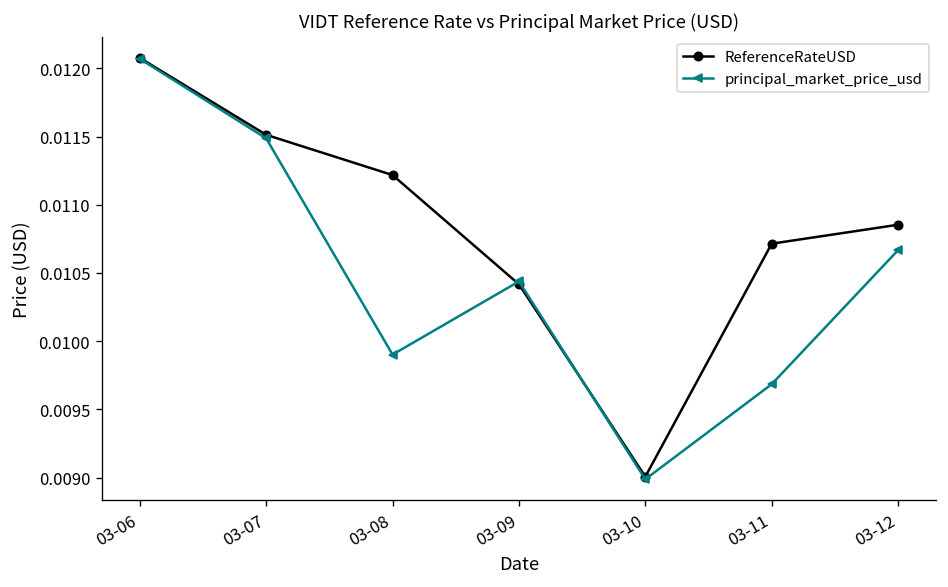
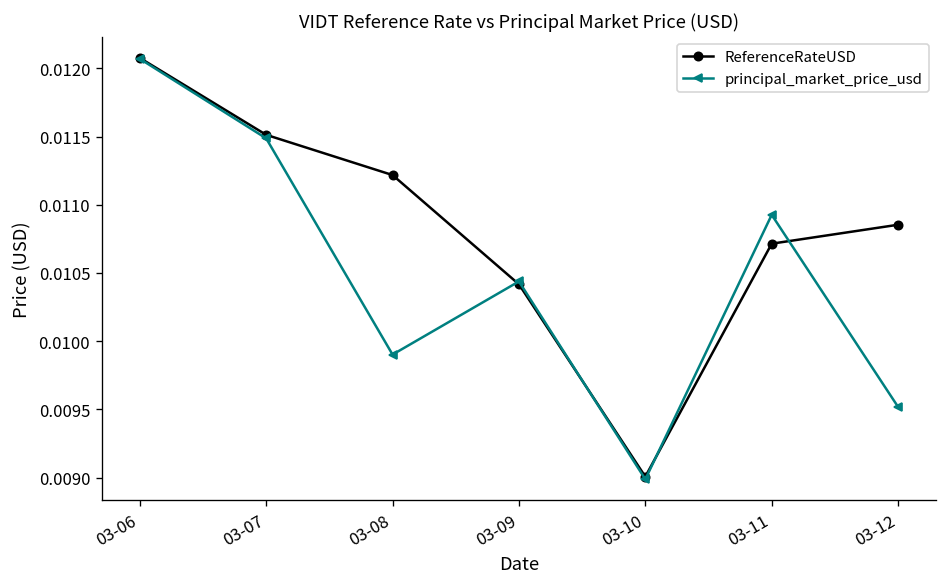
  {
    "ReferenceRateUSD": {
      "03-07": 0.01151,
      "03-08": 0.01122,
      "03-11": 0.01071,
      "03-12": 0.01085
    },
    "principal_market_price_usd": {
      "03-07": 0.01149,
      "03-08": 0.00990,
-     "03-11": 0.00968,
-     "03-12": 0.01067
+     "03-11": 0.01093,
+     "03-12": 0.00952
    }
  }
